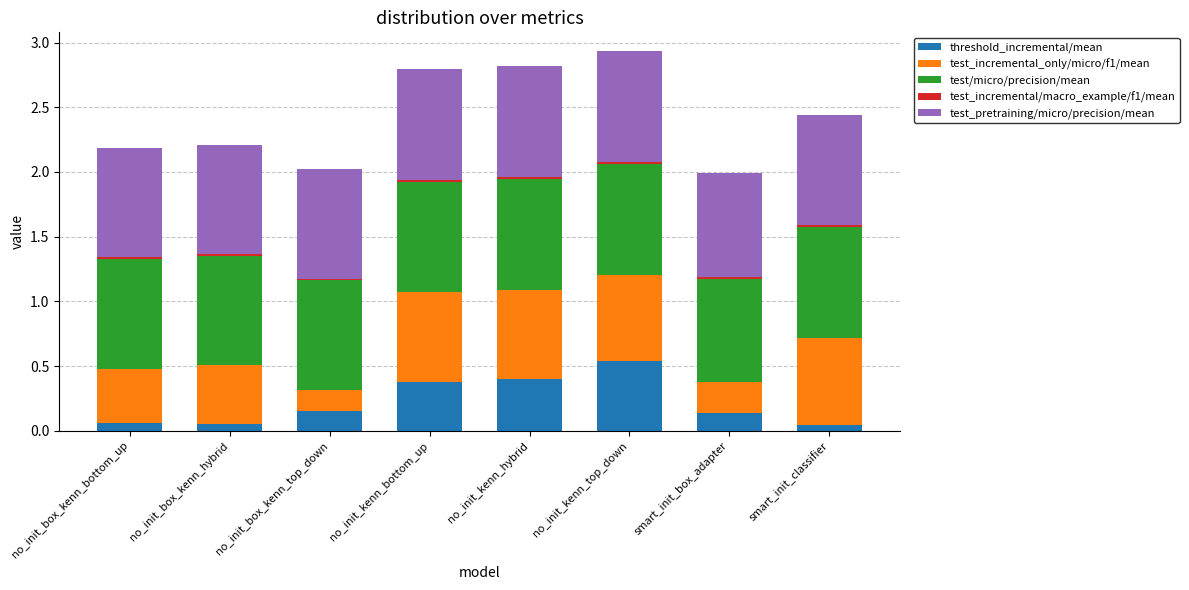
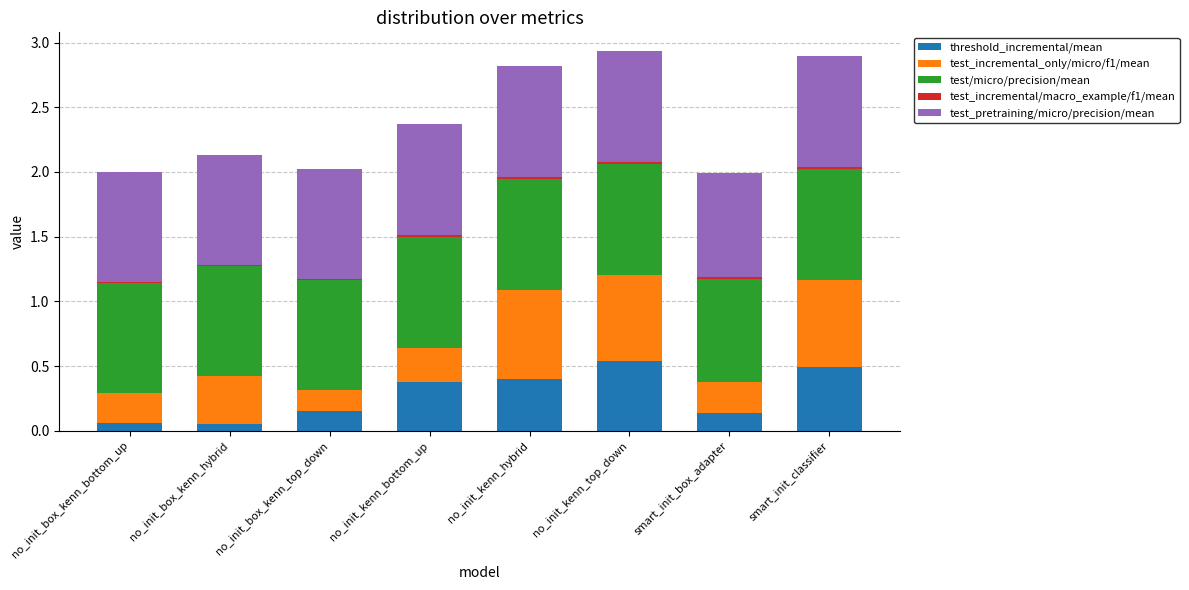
  {
    "threshold_incremental/mean": {
      "no_init_box_kenn_bottom_up": 0.06,
      "no_init_box_kenn_hybrid": 0.05,
      "no_init_box_kenn_top_down": 0.15,
      "no_init_kenn_bottom_up": 0.38,
      "no_init_kenn_hybrid": 0.40,
      "no_init_kenn_top_down": 0.54,
      "smart_init_box_adapter": 0.13,
-     "smart_init_classifier": 0.04
+     "smart_init_classifier": 0.49
    },
    "test_incremental_only/micro/f1/mean": {
-     "no_init_box_kenn_bottom_up": 0.42,
-     "no_init_box_kenn_hybrid": 0.45,
+     "no_init_box_kenn_bottom_up": 0.23,
+     "no_init_box_kenn_hybrid": 0.37,
      "no_init_box_kenn_top_down": 0.16,
-     "no_init_kenn_bottom_up": 0.69,
+     "no_init_kenn_bottom_up": 0.26,
      "no_init_kenn_hybrid": 0.69,
      "no_init_kenn_top_down": 0.67,
      "smart_init_box_adapter": 0.24,
      "smart_init_classifier": 0.67
    },
    "test/micro/precision/mean": {
      "no_init_box_kenn_bottom_up": 0.85,
      "no_init_box_kenn_hybrid": 0.85,
      "no_init_box_kenn_top_down": 0.85,
      "no_init_kenn_bottom_up": 0.86,
      "no_init_kenn_hybrid": 0.86,
      "no_init_kenn_top_down": 0.86,
      "smart_init_box_adapter": 0.80,
      "smart_init_classifier": 0.86
    },
    "test_pretraining/micro/precision/mean": {
      "no_init_box_kenn_bottom_up": 0.85,
      "no_init_box_kenn_hybrid": 0.85,
      "no_init_box_kenn_top_down": 0.85,
      "no_init_kenn_bottom_up": 0.86,
      "no_init_kenn_hybrid": 0.86,
      "no_init_kenn_top_down": 0.86,
      "smart_init_box_adapter": 0.80,
      "smart_init_classifier": 0.86
    }
  }
